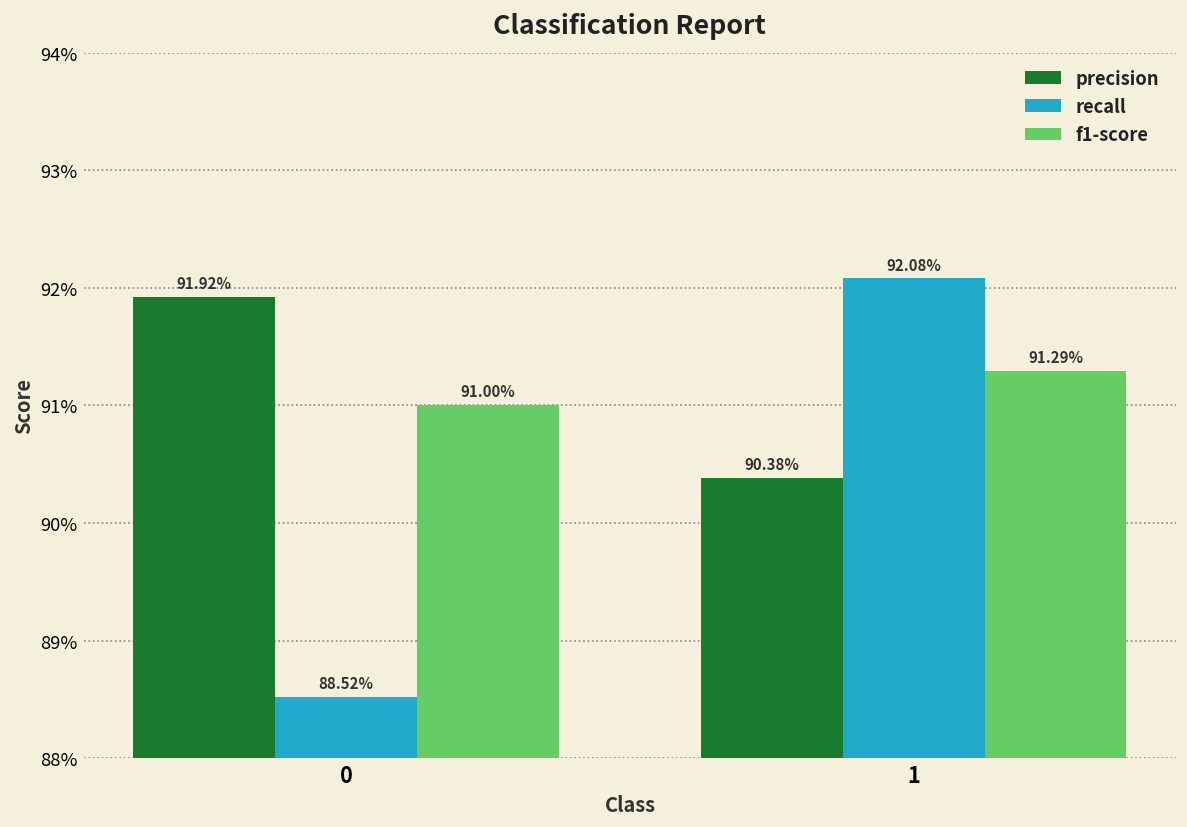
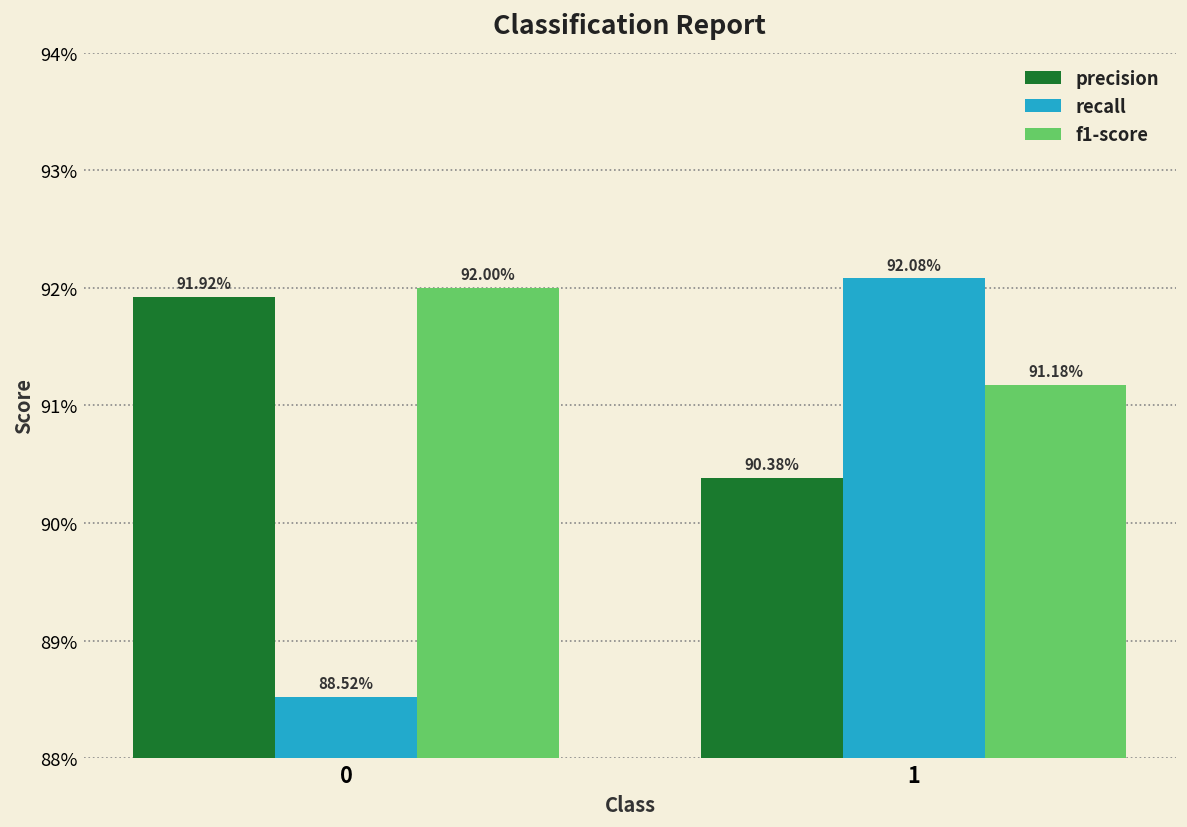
  {
    "precision": {
      "0": "91.92%",
      "1": "90.38%"
    },
    "recall": {
      "0": "88.52%",
      "1": "92.08%"
    },
    "f1-score": {
-     "0": "91.00%",
-     "1": "91.29%"
+     "0": "92.00%",
+     "1": "91.18%"
    }
  }
